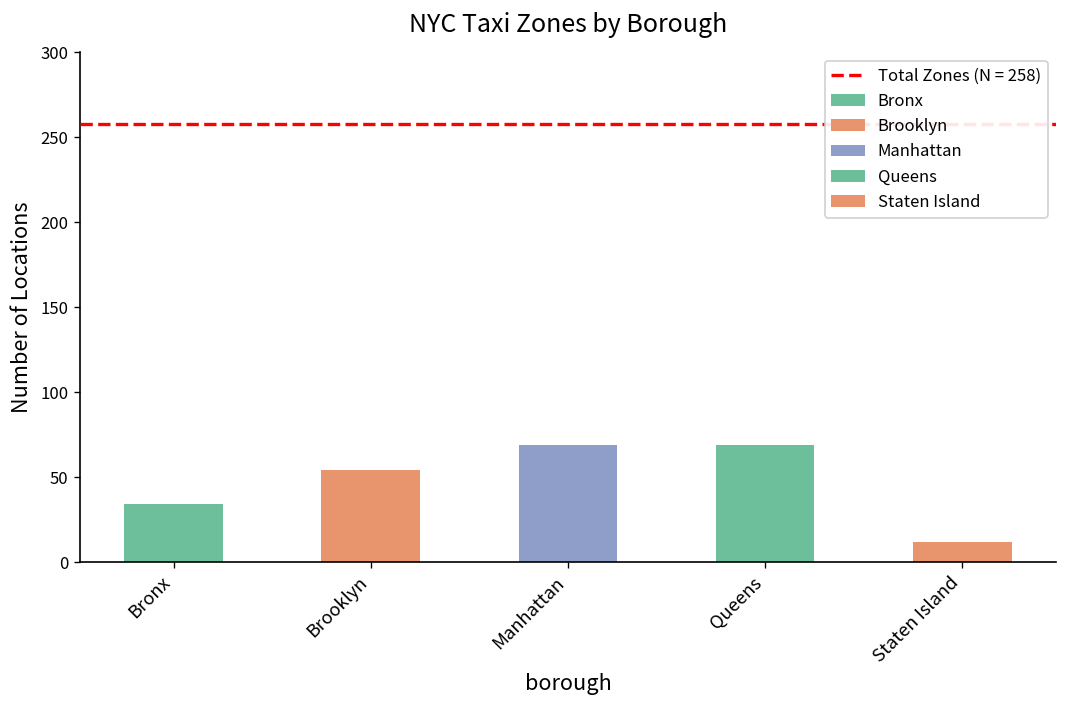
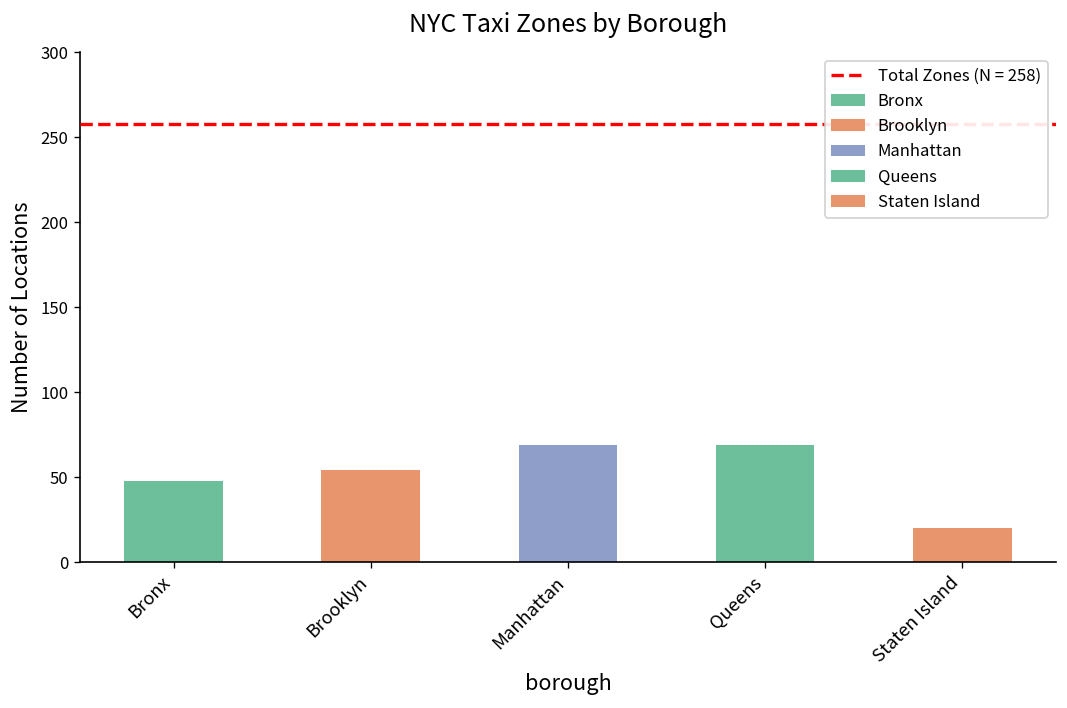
  {
-   "Bronx": 34,
+   "Bronx": 48,
    "Brooklyn": 54,
    "Manhattan": 69,
    "Queens": 69,
-   "Staten Island": 12
+   "Staten Island": 20
  }
